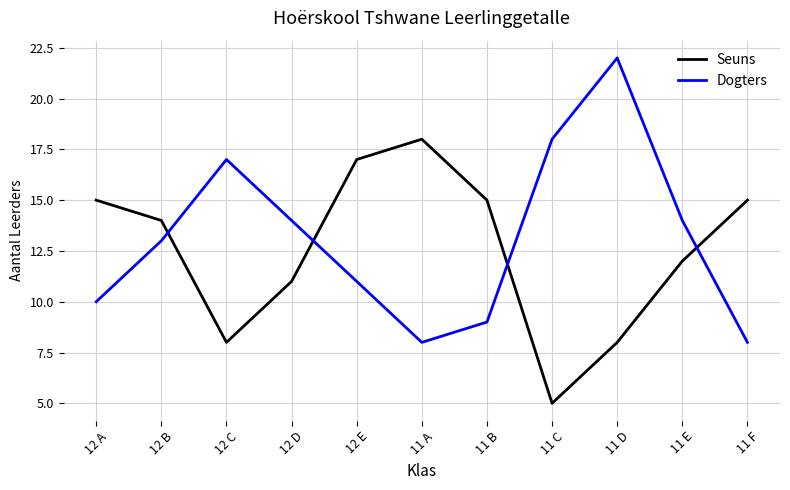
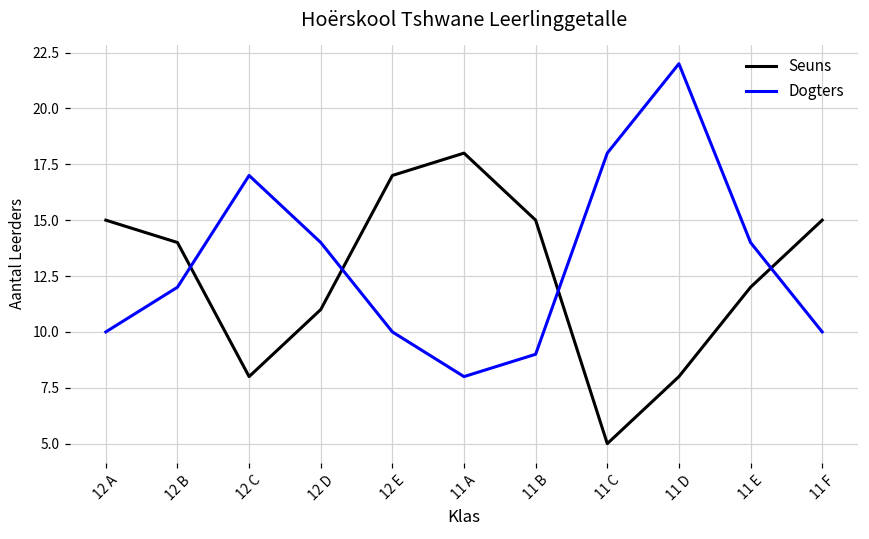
  {
    "Seuns": {
      "12 A": 15,
      "12 B": 14,
      "12 C": 8,
      "12 D": 11,
      "12 E": 17,
      "11 A": 18,
      "11 B": 15,
      "11 C": 5,
      "11 D": 8,
      "11 E": 12,
      "11 F": 15
    },
    "Dogters": {
      "12 A": 10,
-     "12 B": 13,
+     "12 B": 12,
      "12 C": 17,
      "12 D": 14,
-     "12 E": 11,
+     "12 E": 10,
      "11 A": 8,
      "11 B": 9,
      "11 C": 18,
      "11 D": 22,
      "11 E": 14,
-     "11 F": 8
+     "11 F": 10
    }
  }
